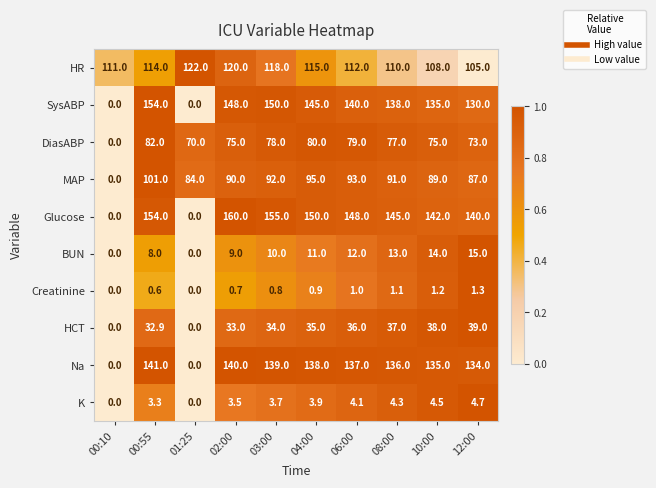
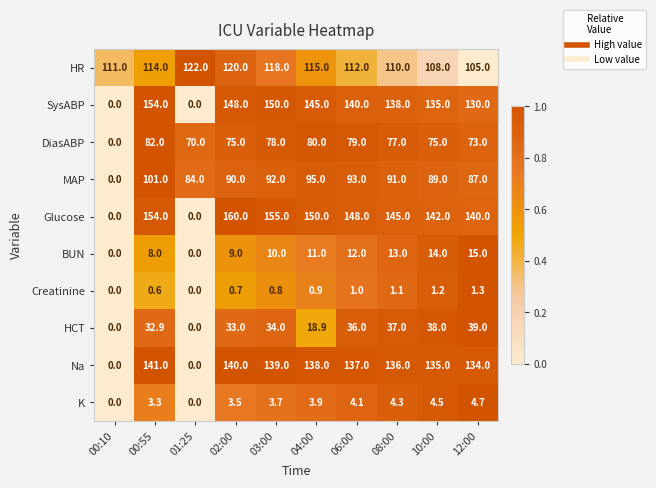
  {
    "HR": {
      "00:10": 111.0,
      "00:55": 114.0,
      "01:25": 122.0,
      "02:00": 120.0,
      "03:00": 118.0,
      "04:00": 115.0,
      "06:00": 112.0,
      "08:00": 110.0,
      "10:00": 108.0,
      "12:00": 105.0
    },
    "SysABP": {
      "00:10": 0.0,
      "00:55": 154.0,
      "01:25": 0.0,
      "02:00": 148.0,
      "03:00": 150.0,
      "04:00": 145.0,
      "06:00": 140.0,
      "08:00": 138.0,
      "10:00": 135.0,
      "12:00": 130.0
    },
    "DiasABP": {
      "00:10": 0.0,
      "00:55": 82.0,
      "01:25": 70.0,
      "02:00": 75.0,
      "03:00": 78.0,
      "04:00": 80.0,
      "06:00": 79.0,
      "08:00": 77.0,
      "10:00": 75.0,
      "12:00": 73.0
    },
    "MAP": {
      "00:10": 0.0,
      "00:55": 101.0,
      "01:25": 84.0,
      "02:00": 90.0,
      "03:00": 92.0,
      "04:00": 95.0,
      "06:00": 93.0,
      "08:00": 91.0,
      "10:00": 89.0,
      "12:00": 87.0
    },
    "Glucose": {
      "00:10": 0.0,
      "00:55": 154.0,
      "01:25": 0.0,
      "02:00": 160.0,
      "03:00": 155.0,
      "04:00": 150.0,
      "06:00": 148.0,
      "08:00": 145.0,
      "10:00": 142.0,
      "12:00": 140.0
    },
    "BUN": {
      "00:10": 0.0,
      "00:55": 8.0,
      "01:25": 0.0,
      "02:00": 9.0,
      "03:00": 10.0,
      "04:00": 11.0,
      "06:00": 12.0,
      "08:00": 13.0,
      "10:00": 14.0,
      "12:00": 15.0
    },
    "Creatinine": {
      "00:10": 0.0,
      "00:55": 0.6,
      "01:25": 0.0,
      "02:00": 0.7,
      "03:00": 0.8,
      "04:00": 0.9,
      "06:00": 1.0,
      "08:00": 1.1,
      "10:00": 1.2,
      "12:00": 1.3
    },
    "HCT": {
      "00:10": 0.0,
      "00:55": 32.9,
      "01:25": 0.0,
      "02:00": 33.0,
      "03:00": 34.0,
-     "04:00": 35.0,
+     "04:00": 18.9,
      "06:00": 36.0,
      "08:00": 37.0,
      "10:00": 38.0,
      "12:00": 39.0
    },
    "Na": {
      "00:10": 0.0,
      "00:55": 141.0,
      "01:25": 0.0,
      "02:00": 140.0,
      "03:00": 139.0,
      "04:00": 138.0,
      "06:00": 137.0,
      "08:00": 136.0,
      "10:00": 135.0,
      "12:00": 134.0
    },
    "K": {
      "00:10": 0.0,
      "00:55": 3.3,
      "01:25": 0.0,
      "02:00": 3.5,
      "03:00": 3.7,
      "04:00": 3.9,
      "06:00": 4.1,
      "08:00": 4.3,
      "10:00": 4.5,
      "12:00": 4.7
    }
  }
